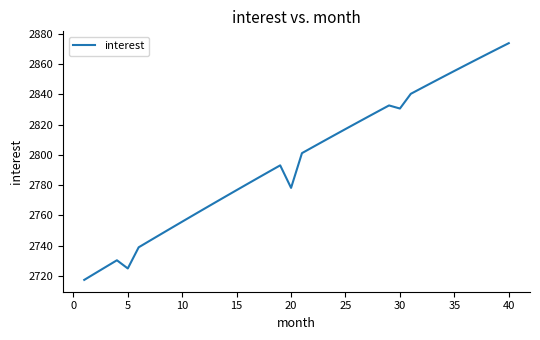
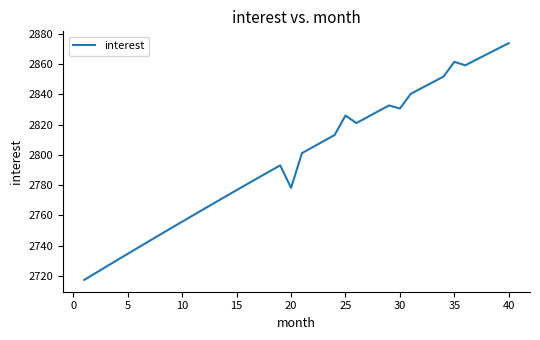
  {
-   "5": 2725,
+   "5": 2735,
    "10": 2756,
    "15": 2777,
    "20": 2778,
-   "25": 2817,
+   "25": 2826,
    "30": 2831,
-   "35": 2855,
+   "35": 2861,
    "40": 2874
  }
